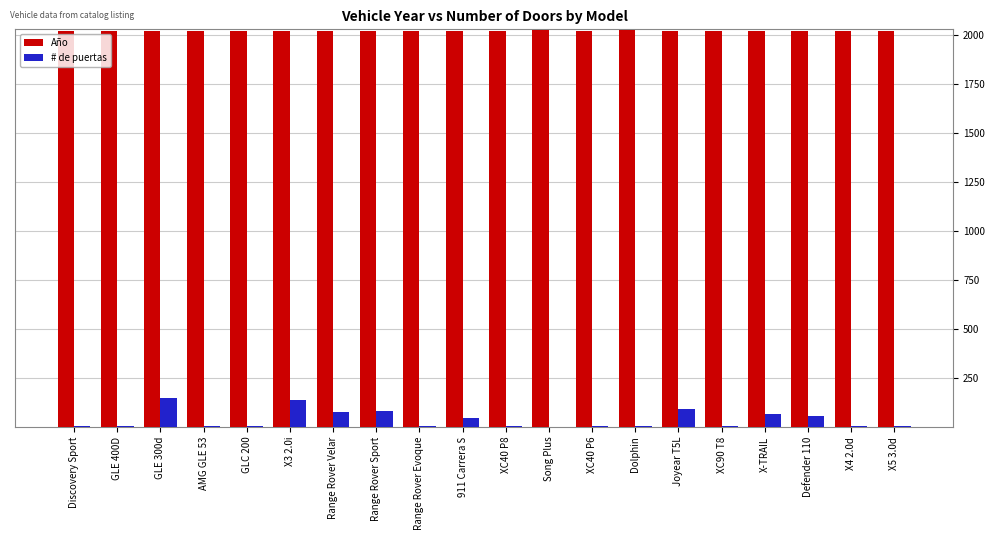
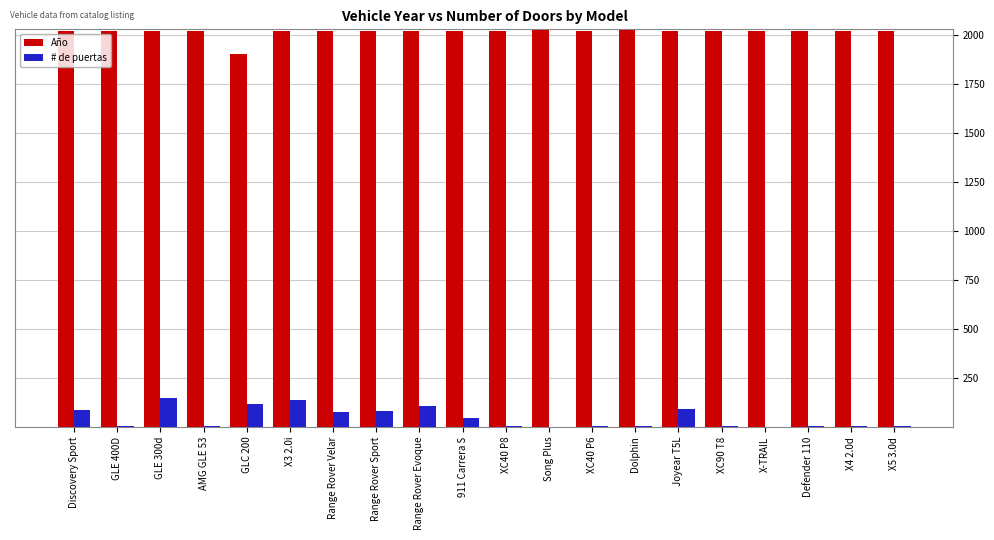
  {
    "Año": {
      "Discovery Sport": 2020,
      "GLE 400D": 2020,
      "GLE 300d": 2020,
      "AMG GLE 53": 2020,
-     "GLC 200": 2020,
+     "GLC 200": 1900,
      "X3 2.0i": 2020,
      "Range Rover Velar": 2020,
      "Range Rover Sport": 2020,
      "Range Rover Evoque": 2020,
      "911 Carrera S": 2020,
      "XC40 P8": 2020,
      "Song Plus": 2030,
      "XC40 P6": 2020,
      "Dolphin": 2030,
      "Joyear T5L": 2020,
      "XC90 T8": 2020,
      "X-TRAIL": 2020,
      "Defender 110": 2020,
      "X4 2.0d": 2020,
      "X5 3.0d": 2020
    },
    "# de puertas": {
-     "Discovery Sport": 10,
+     "Discovery Sport": 90,
      "GLE 300d": 150,
-     "GLC 200": 10,
+     "GLC 200": 120,
      "X3 2.0i": 140,
      "Range Rover Velar": 80,
      "Range Rover Sport": 80,
-     "Range Rover Evoque": 10,
+     "Range Rover Evoque": 110,
      "911 Carrera S": 50,
      "Joyear T5L": 90,
-     "X-TRAIL": 70,
-     "Defender 110": 60
+     "X-TRAIL": 0,
+     "Defender 110": 10
    }
  }
